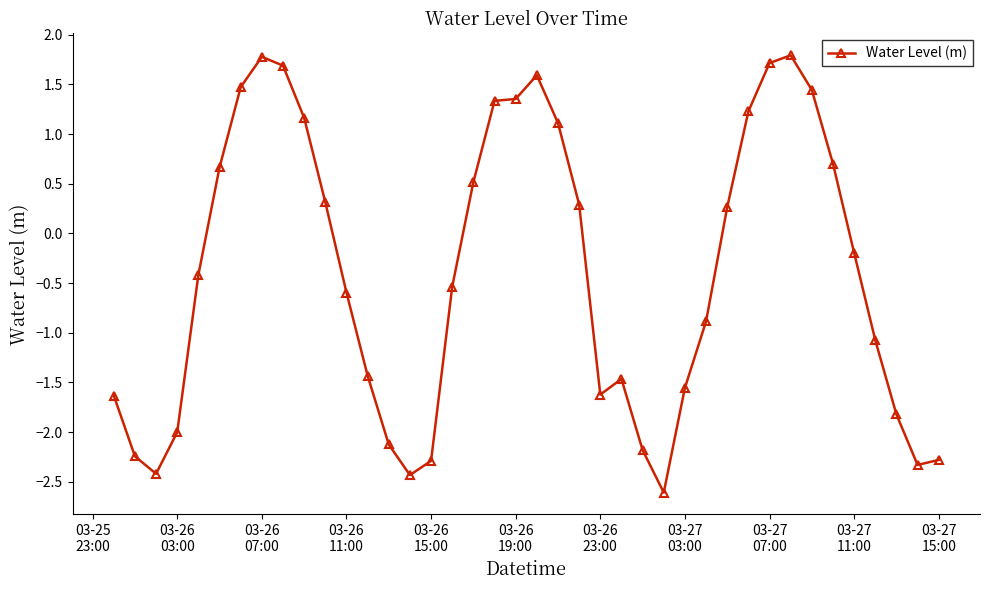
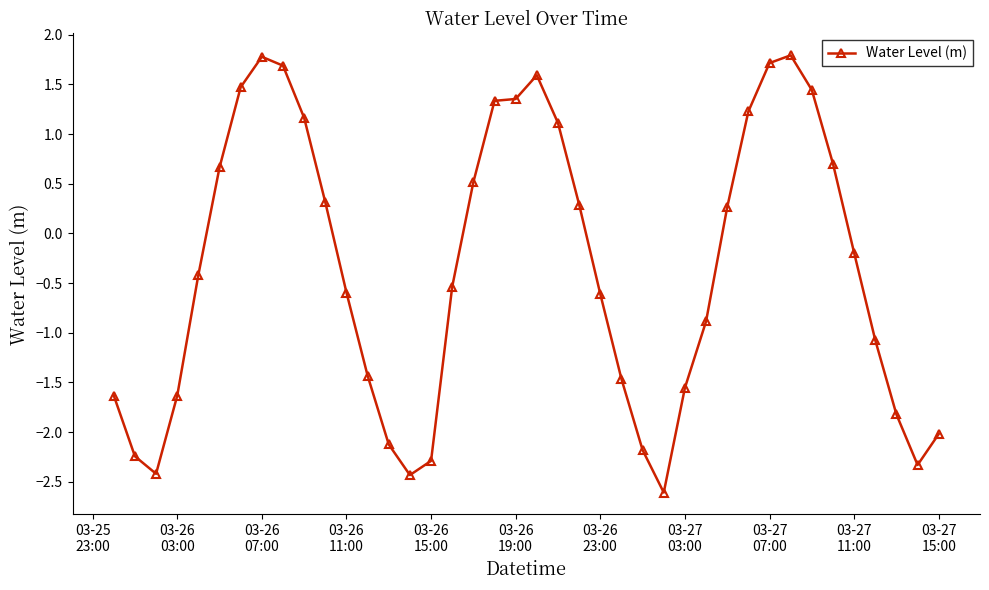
  {
-   "03-26 03:00": -2.0,
+   "03-26 03:00": -1.6,
    "03-26 07:00": 1.8,
    "03-26 11:00": -0.6,
    "03-26 15:00": -2.3,
    "03-26 19:00": 1.4,
-   "03-26 23:00": -1.6,
+   "03-26 23:00": -0.6,
    "03-27 03:00": -1.6,
    "03-27 07:00": 1.7,
    "03-27 11:00": -0.2,
-   "03-27 15:00": -2.3
+   "03-27 15:00": -2.0
  }
